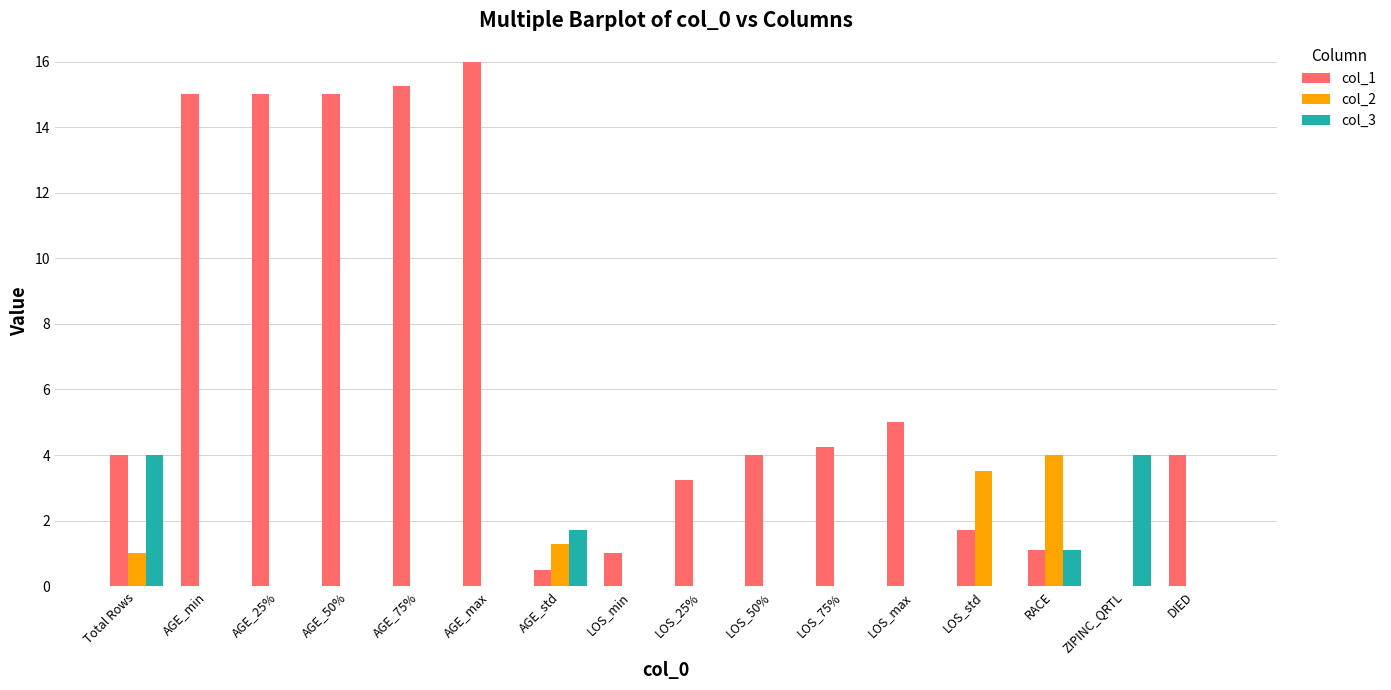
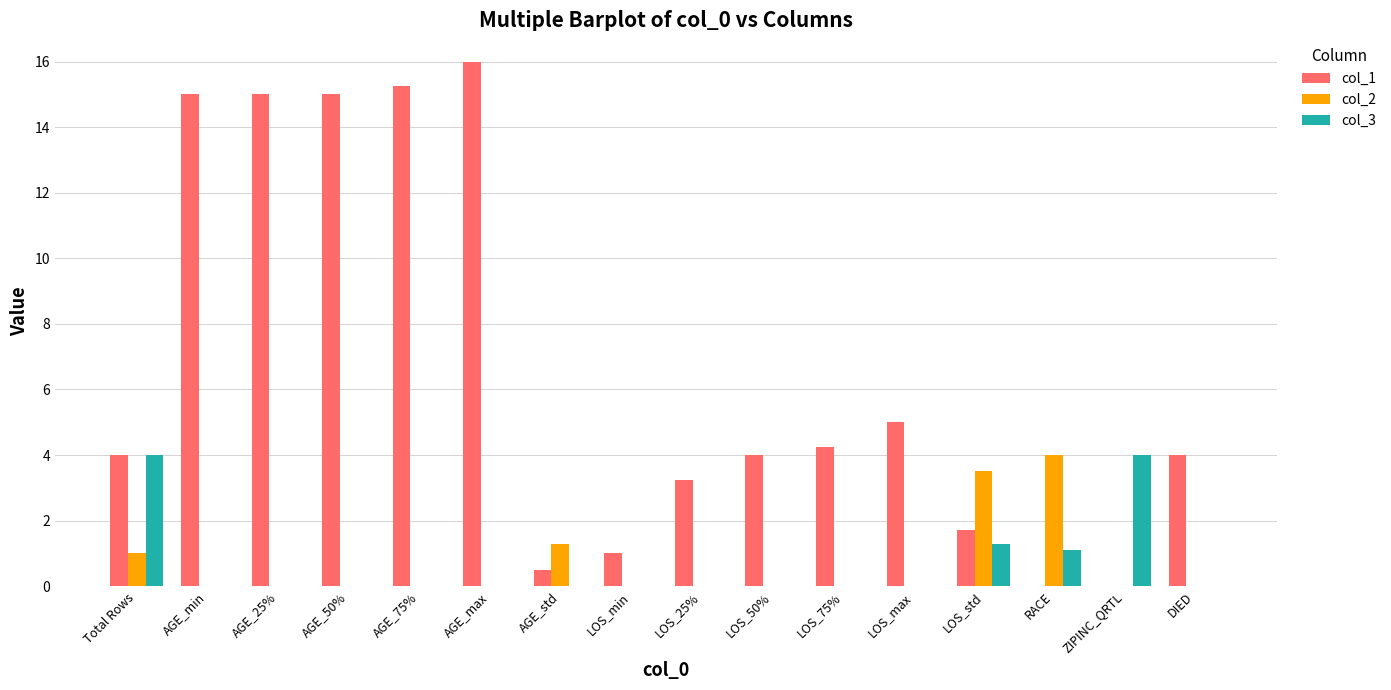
  {
    "col_1": {
      "Total Rows": 4.0,
      "AGE_min": 15.0,
      "AGE_25%": 15.0,
      "AGE_50%": 15.0,
      "AGE_75%": 15.3,
      "AGE_max": 16.0,
      "AGE_std": 0.5,
      "LOS_min": 1.0,
      "LOS_25%": 3.3,
      "LOS_50%": 4.0,
      "LOS_75%": 4.3,
      "LOS_max": 5.0,
      "LOS_std": 1.7,
-     "RACE": 1.1,
+     "RACE": 0.0,
      "ZIPINC_QRTL": 0.0,
      "DIED": 4.0
    },
    "col_2": {
      "Total Rows": 1.0,
      "AGE_min": 0.0,
      "AGE_25%": 0.0,
      "AGE_50%": 0.0,
      "AGE_75%": 0.0,
      "AGE_max": 0.0,
      "AGE_std": 1.3,
      "LOS_min": 0.0,
      "LOS_25%": 0.0,
      "LOS_50%": 0.0,
      "LOS_75%": 0.0,
      "LOS_max": 0.0,
      "LOS_std": 3.5,
      "RACE": 4.0,
      "ZIPINC_QRTL": 0.0,
      "DIED": 0.0
    },
    "col_3": {
      "Total Rows": 4.0,
      "AGE_min": 0.0,
      "AGE_25%": 0.0,
      "AGE_50%": 0.0,
      "AGE_75%": 0.0,
      "AGE_max": 0.0,
-     "AGE_std": 1.7,
+     "AGE_std": 0.0,
      "LOS_min": 0.0,
      "LOS_25%": 0.0,
      "LOS_50%": 0.0,
      "LOS_75%": 0.0,
      "LOS_max": 0.0,
-     "LOS_std": 0.0,
+     "LOS_std": 1.3,
      "RACE": 1.1,
      "ZIPINC_QRTL": 4.0,
      "DIED": 0.0
    }
  }
